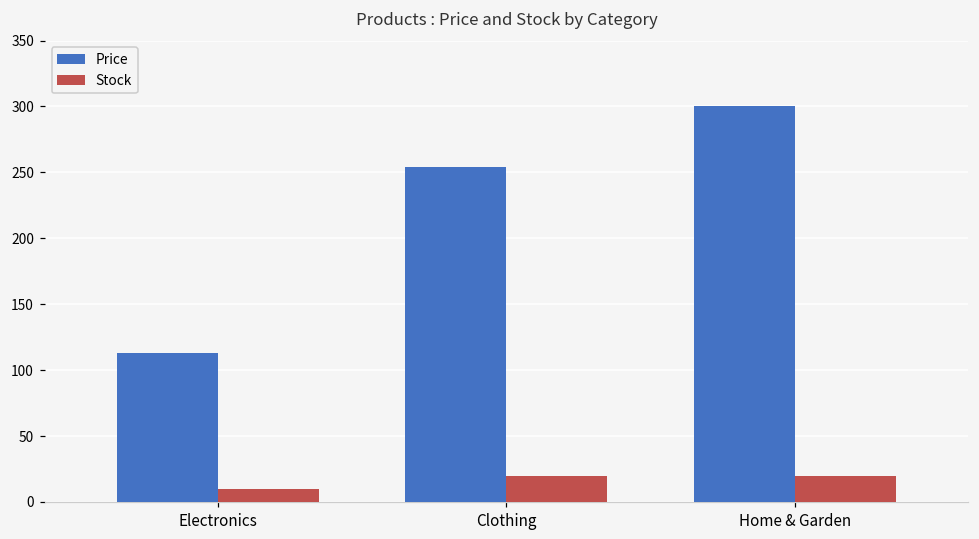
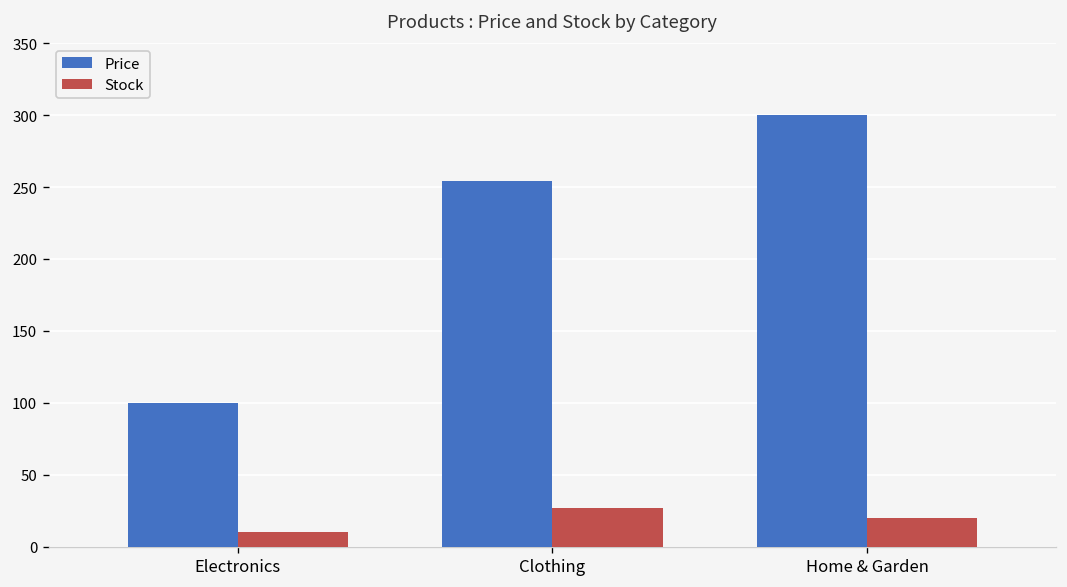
  {
    "Price": {
-     "Electronics": 113,
+     "Electronics": 100,
      "Clothing": 254,
      "Home & Garden": 300
    },
    "Stock": {
      "Electronics": 10,
-     "Clothing": 20,
+     "Clothing": 27,
      "Home & Garden": 20
    }
  }
